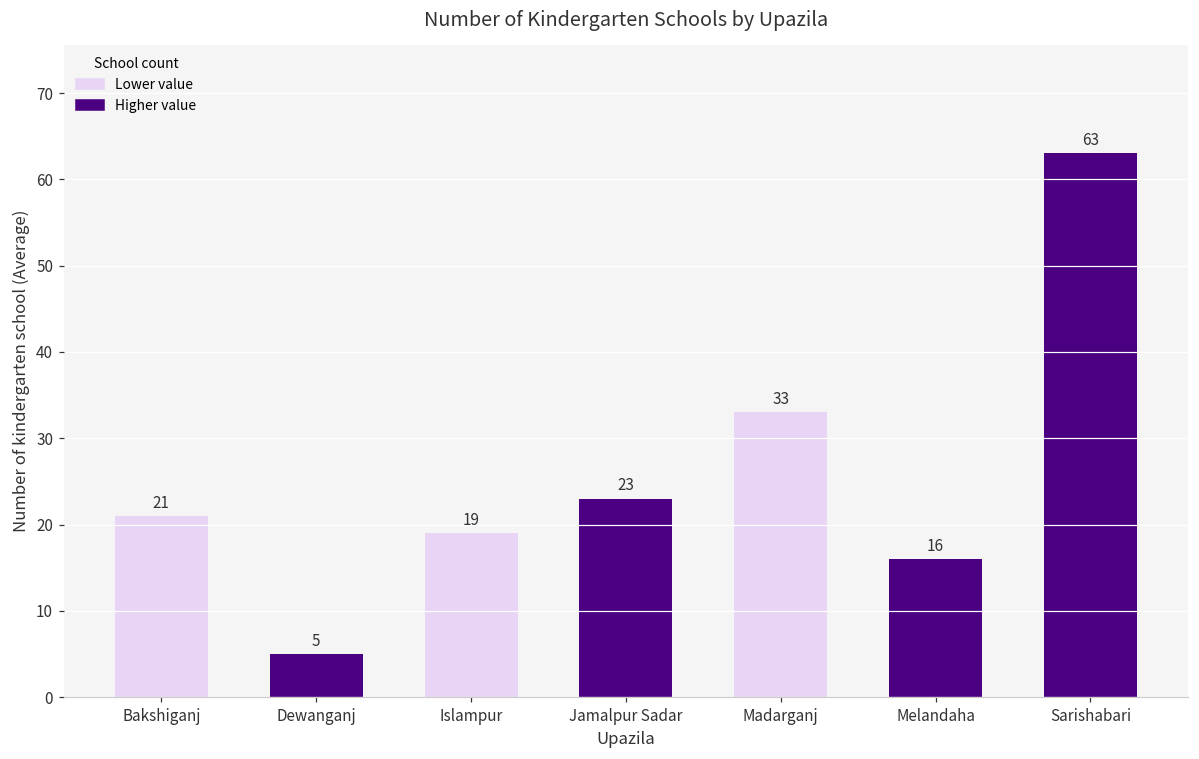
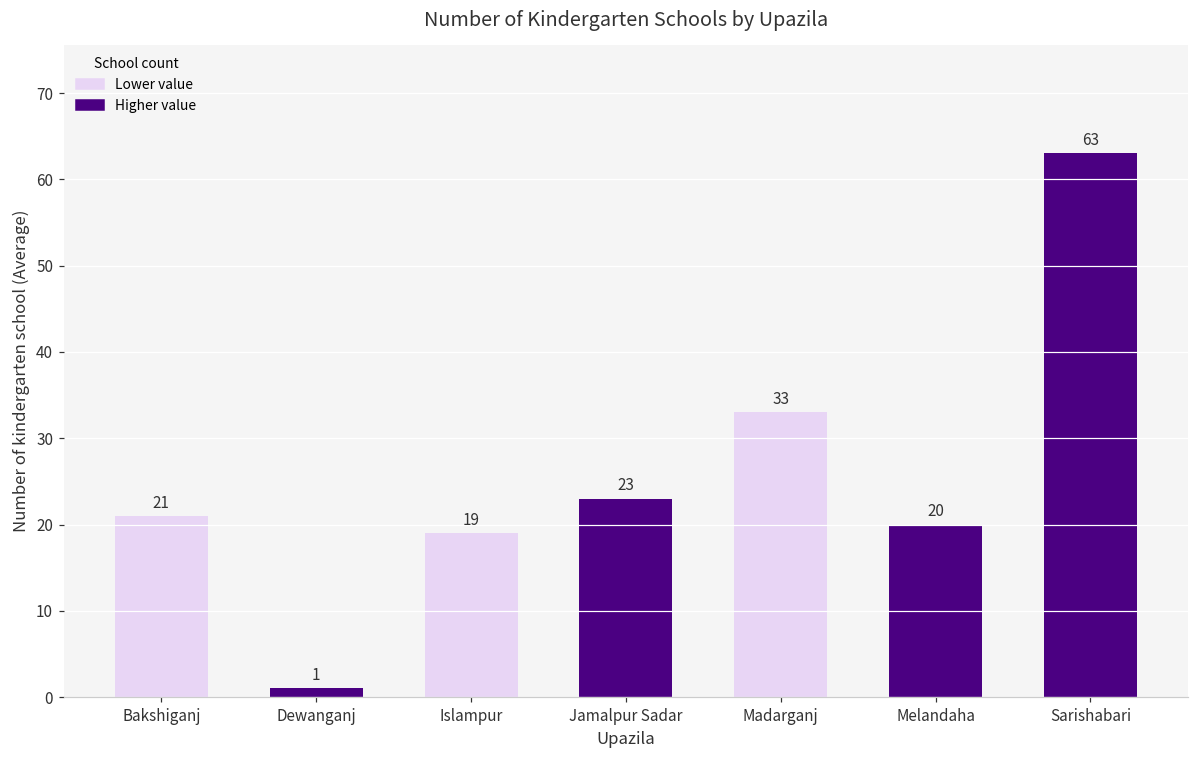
  {
    "Bakshiganj": 21,
-   "Dewanganj": 5,
+   "Dewanganj": 1,
    "Islampur": 19,
    "Jamalpur Sadar": 23,
    "Madarganj": 33,
-   "Melandaha": 16,
+   "Melandaha": 20,
    "Sarishabari": 63
  }
